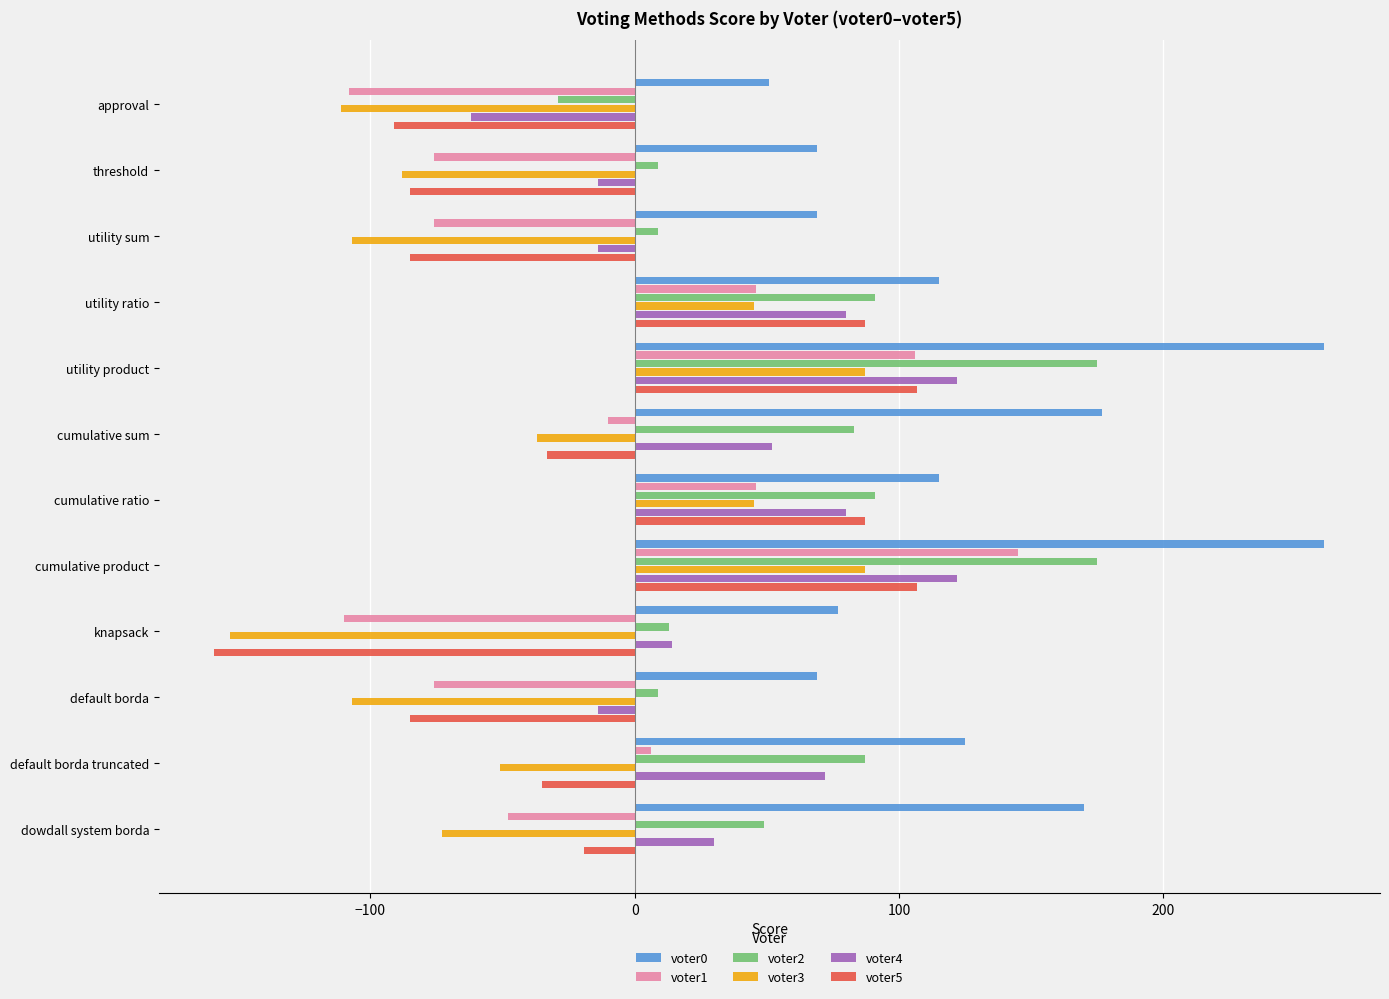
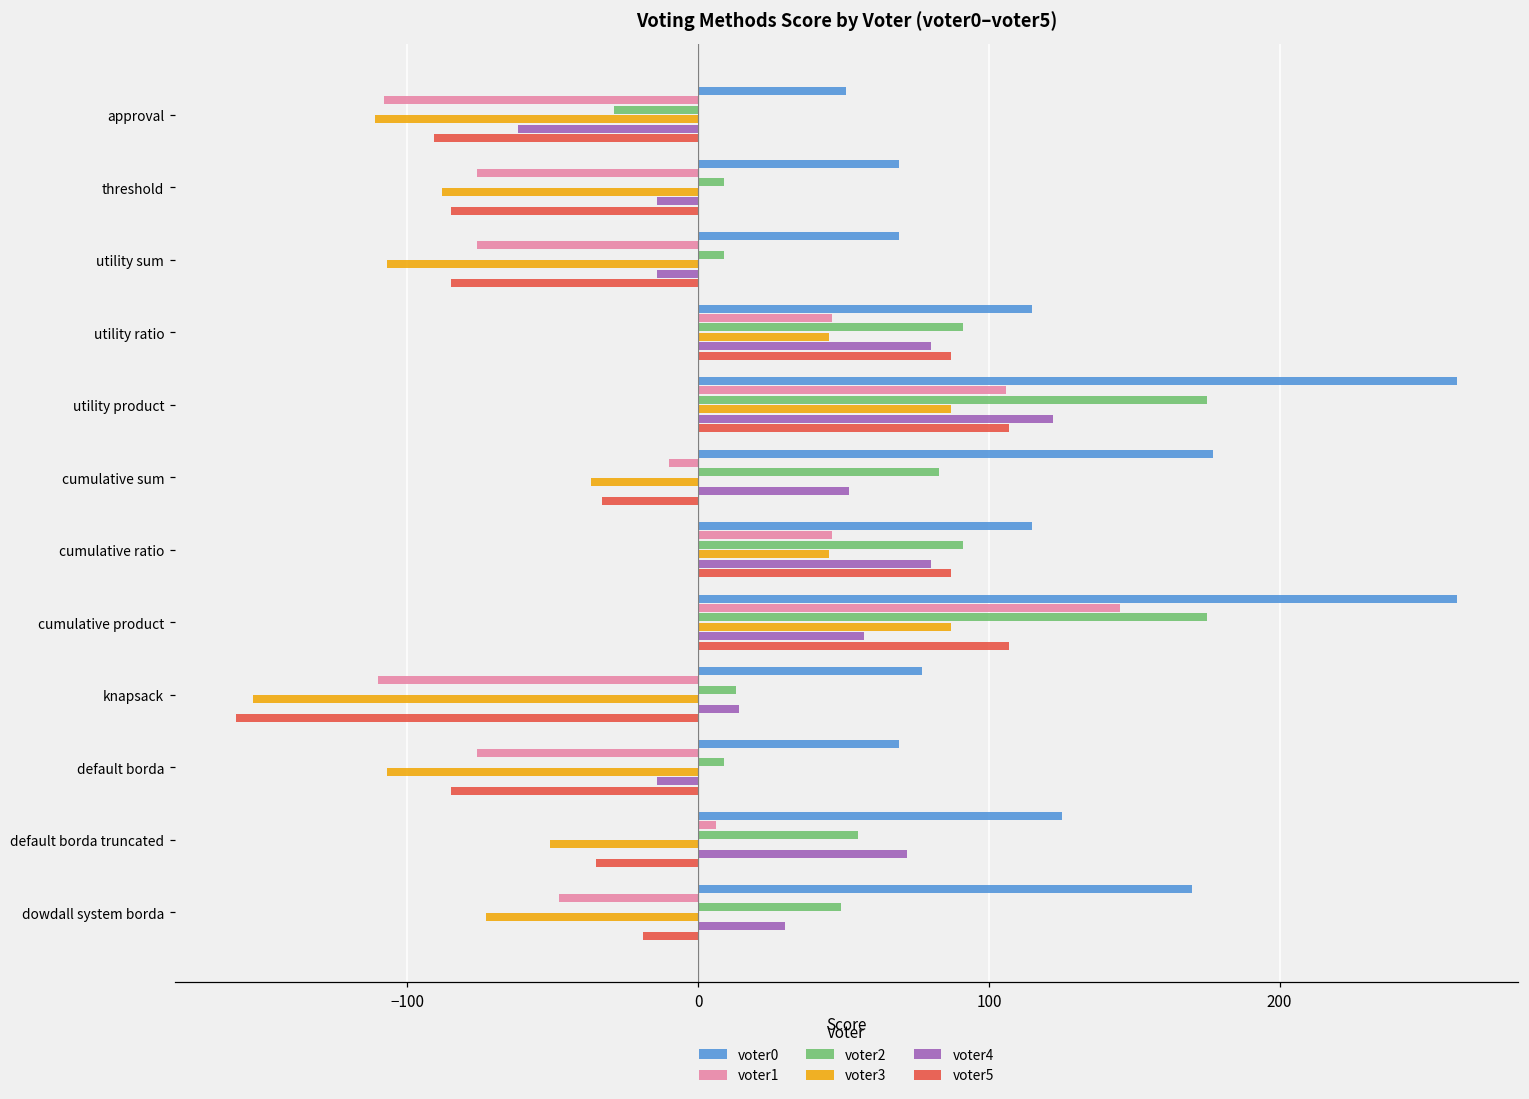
  {
    "voter0": {
      "approval": 51,
      "threshold": 69,
      "utility sum": 69,
      "utility ratio": 115,
      "utility product": 261,
      "cumulative sum": 177,
      "cumulative ratio": 115,
      "cumulative product": 261,
      "knapsack": 77,
      "default borda": 69,
      "default borda truncated": 125,
      "dowdall system borda": 170
    },
    "voter1": {
      "approval": -108,
      "threshold": -76,
      "utility sum": -76,
      "utility ratio": 46,
      "utility product": 106,
      "cumulative sum": -10,
      "cumulative ratio": 46,
      "cumulative product": 145,
      "knapsack": -110,
      "default borda": -76,
      "default borda truncated": 6,
      "dowdall system borda": -48
    },
    "voter2": {
      "approval": -29,
      "threshold": 9,
      "utility sum": 9,
      "utility ratio": 91,
      "utility product": 175,
      "cumulative sum": 83,
      "cumulative ratio": 91,
      "cumulative product": 175,
      "knapsack": 13,
      "default borda": 9,
-     "default borda truncated": 87,
+     "default borda truncated": 55,
      "dowdall system borda": 49
    },
    "voter3": {
      "approval": -111,
      "threshold": -88,
      "utility sum": -107,
      "utility ratio": 45,
      "utility product": 87,
      "cumulative sum": -37,
      "cumulative ratio": 45,
      "cumulative product": 87,
      "knapsack": -153,
      "default borda": -107,
      "default borda truncated": -51,
      "dowdall system borda": -73
    },
    "voter4": {
      "approval": -62,
      "threshold": -14,
      "utility sum": -14,
      "utility ratio": 80,
      "utility product": 122,
      "cumulative sum": 52,
      "cumulative ratio": 80,
-     "cumulative product": 122,
+     "cumulative product": 57,
      "knapsack": 14,
      "default borda": -14,
      "default borda truncated": 72,
      "dowdall system borda": 30
    },
    "voter5": {
      "approval": -91,
      "threshold": -85,
      "utility sum": -85,
      "utility ratio": 87,
      "utility product": 107,
      "cumulative sum": -33,
      "cumulative ratio": 87,
      "cumulative product": 107,
      "knapsack": -159,
      "default borda": -85,
      "default borda truncated": -35,
      "dowdall system borda": -19
    }
  }
